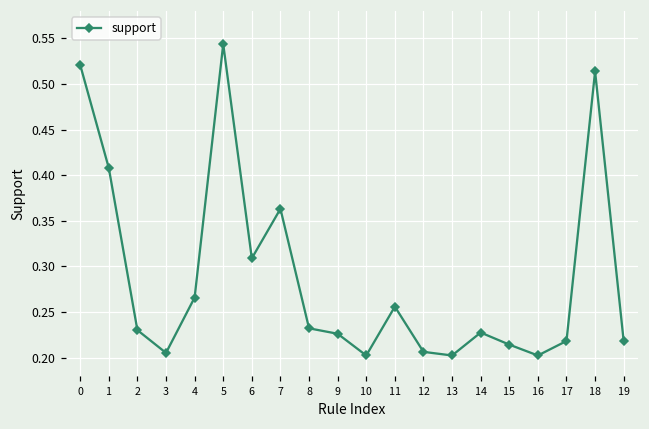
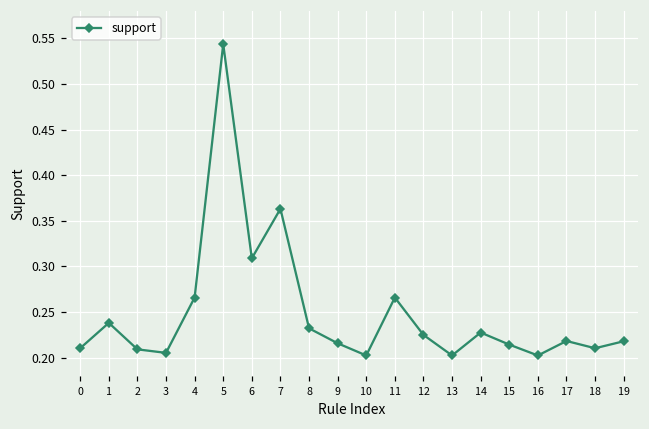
  {
-   "0": 0.52,
-   "1": 0.41,
-   "2": 0.23,
+   "0": 0.21,
+   "1": 0.24,
+   "2": 0.21,
    "3": 0.21,
    "4": 0.27,
    "5": 0.54,
    "6": 0.31,
    "7": 0.36,
    "8": 0.23,
-   "9": 0.23,
+   "9": 0.22,
    "10": 0.20,
-   "11": 0.26,
-   "12": 0.21,
+   "11": 0.27,
+   "12": 0.22,
    "13": 0.20,
    "14": 0.23,
    "15": 0.21,
    "16": 0.20,
    "17": 0.22,
-   "18": 0.51,
+   "18": 0.21,
    "19": 0.22
  }
